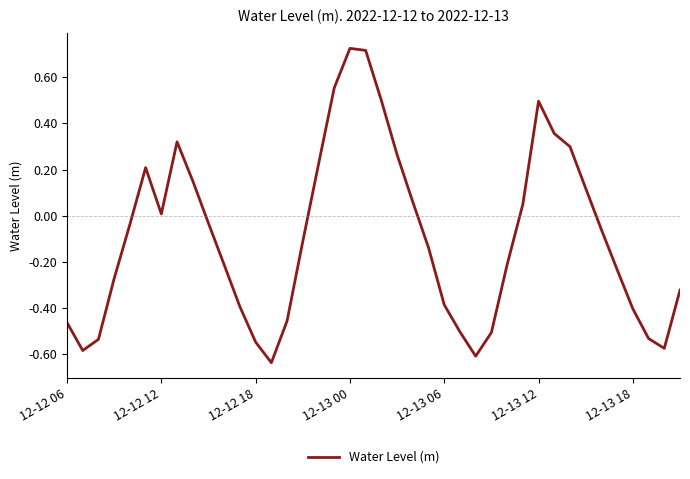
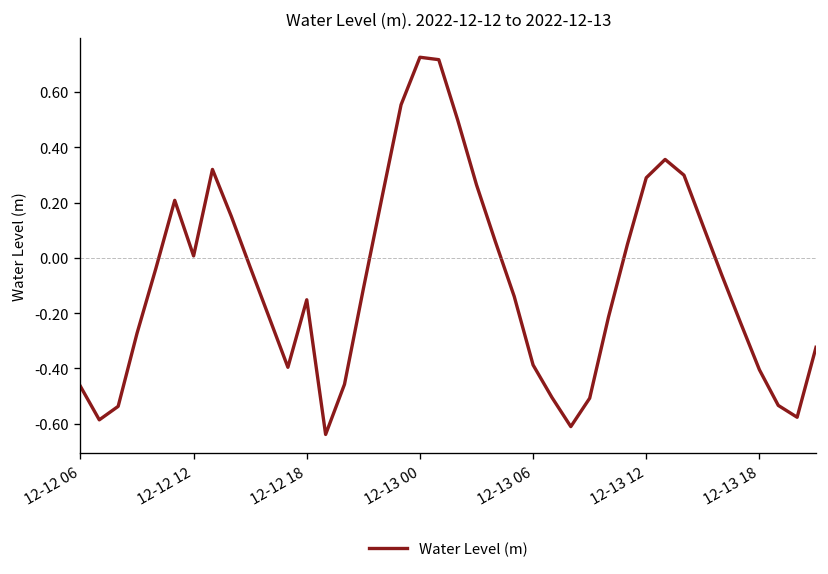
  {
    "12-12 06": -0.46,
    "12-12 12": 0.01,
-   "12-12 18": -0.55,
+   "12-12 18": -0.15,
    "12-13 00": 0.73,
    "12-13 06": -0.39,
-   "12-13 12": 0.50,
+   "12-13 12": 0.29,
    "12-13 18": -0.40
  }
